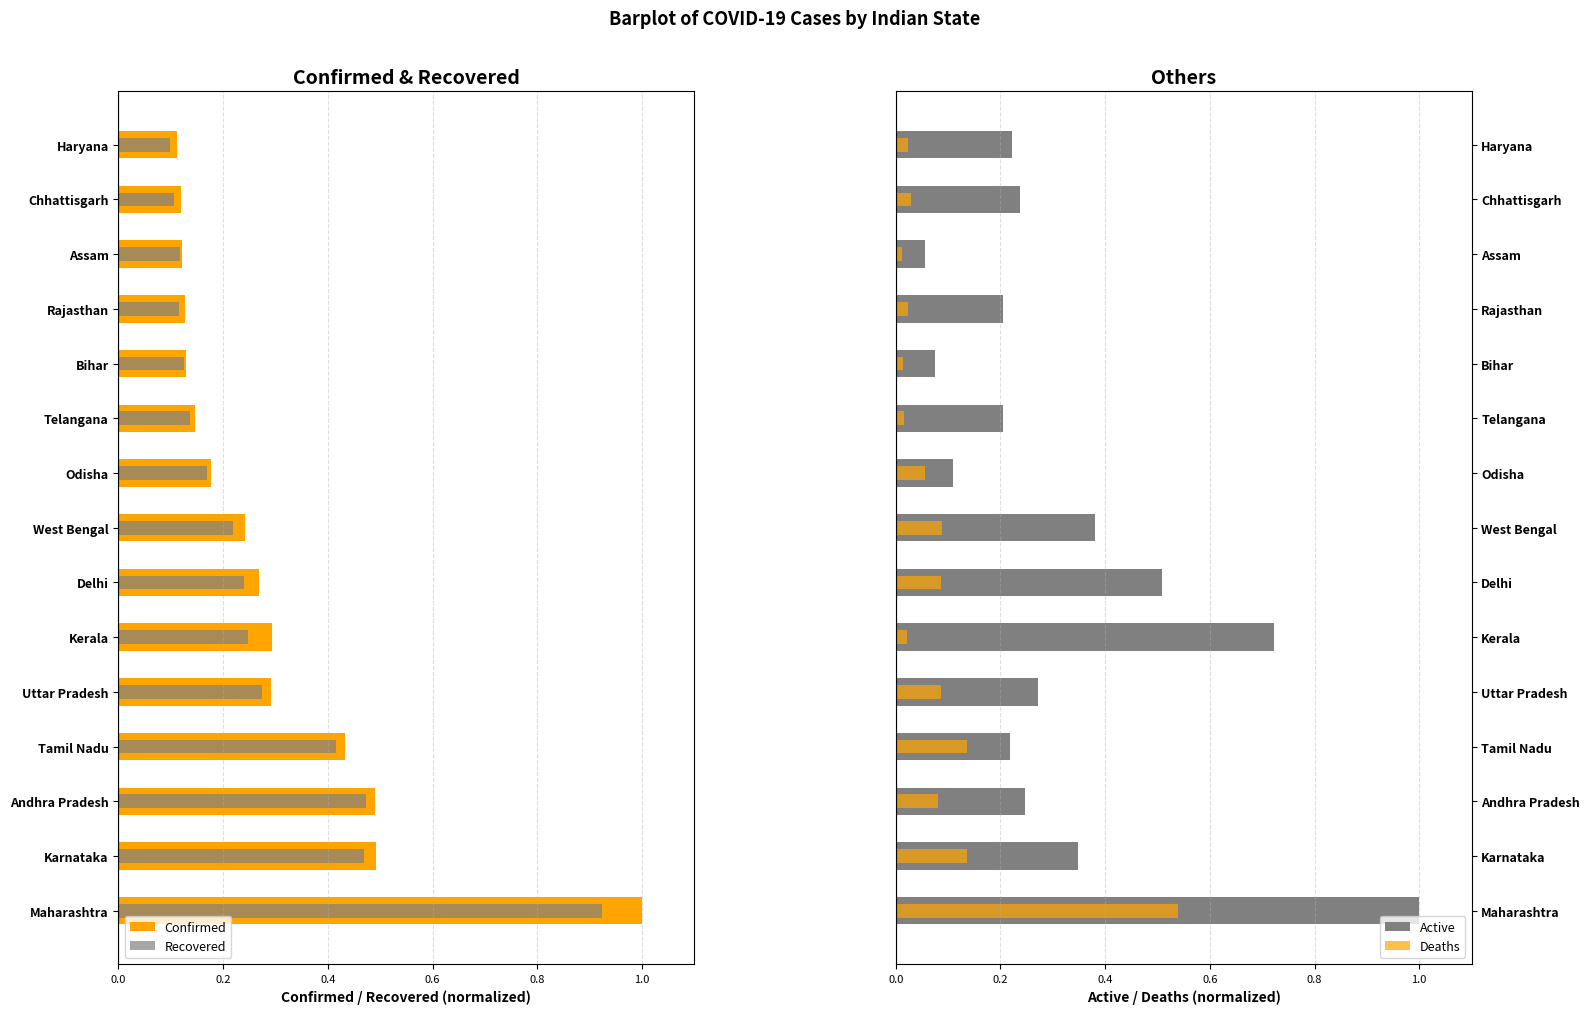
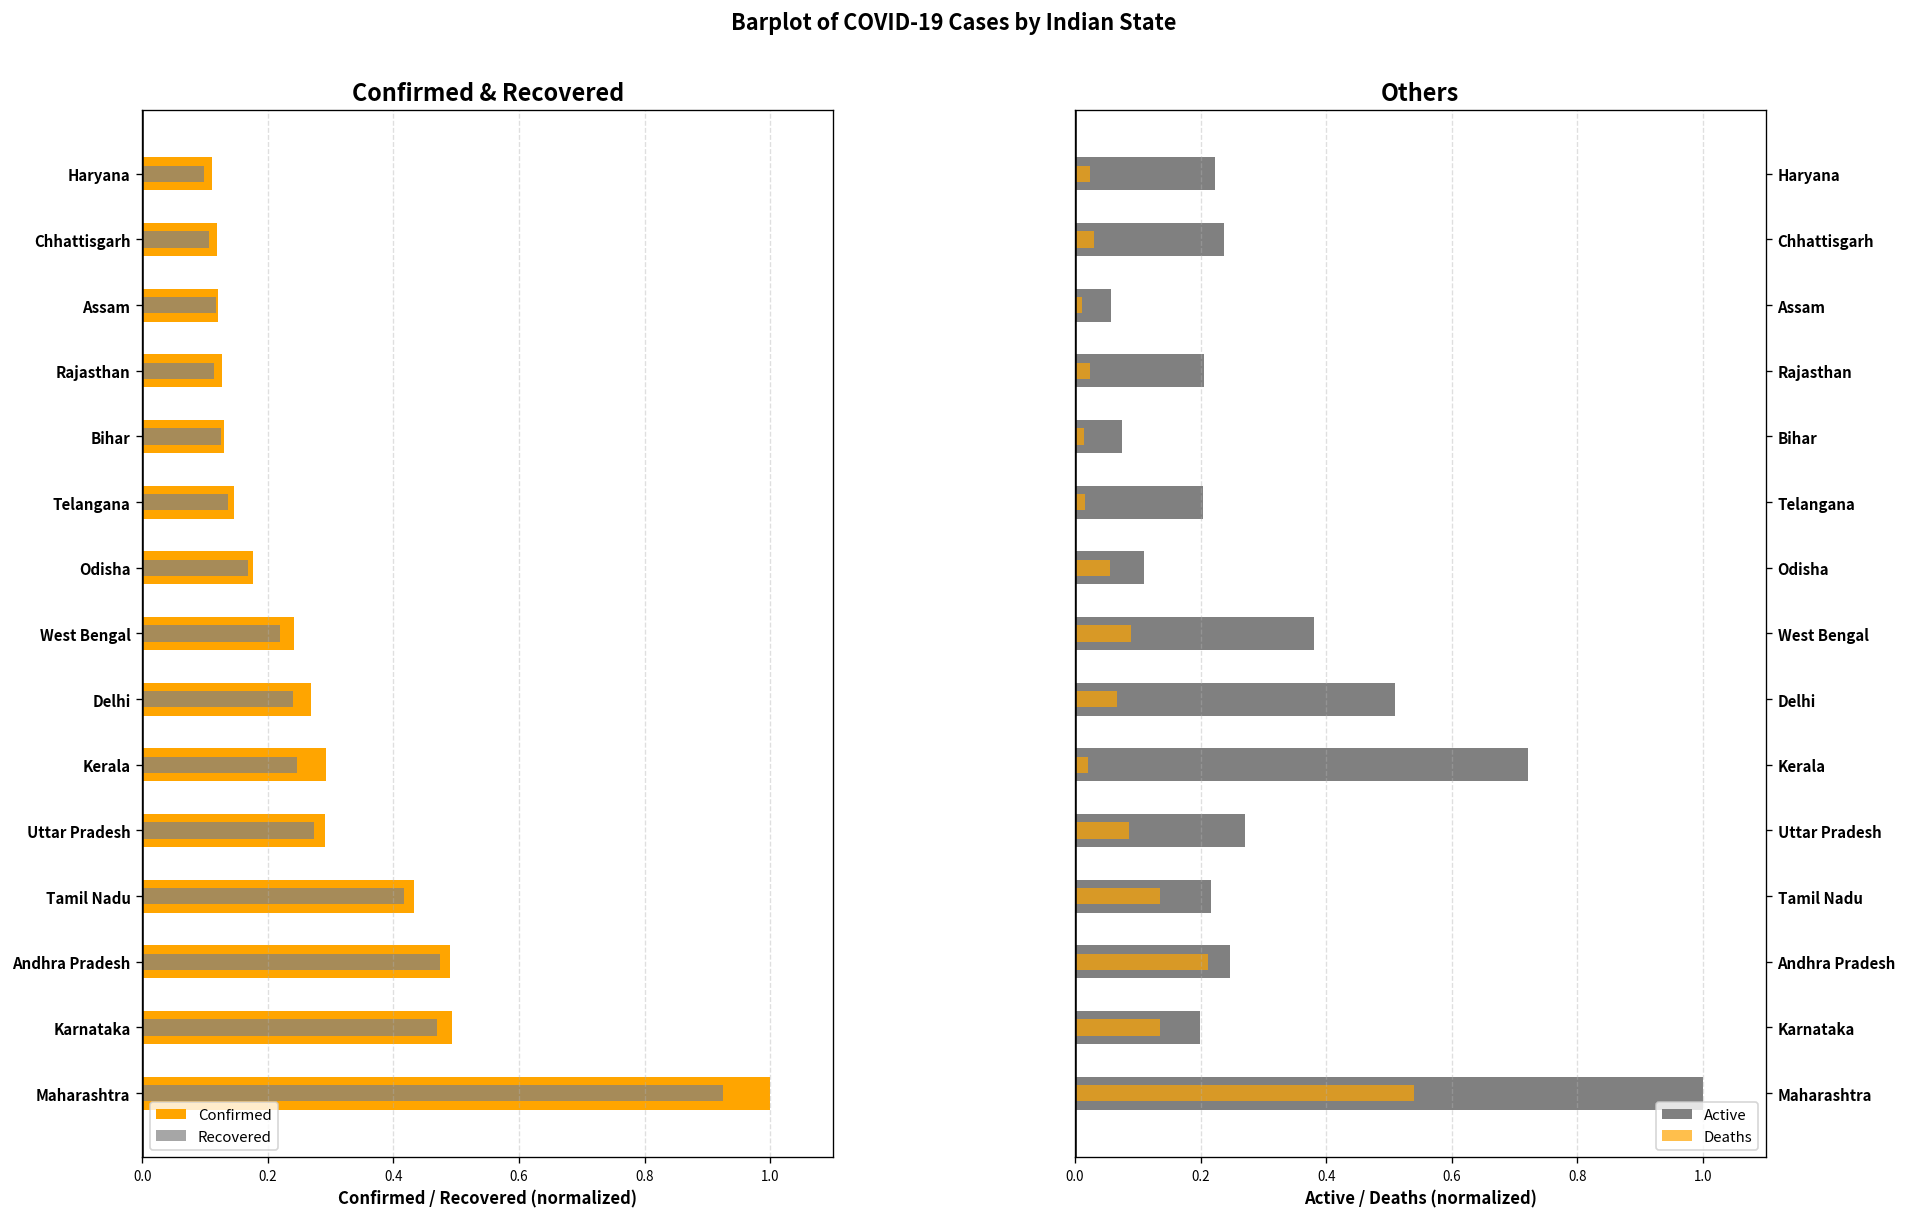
  {
    "Others": {
      "Active": {
        "Haryana": 0.22,
        "Chhattisgarh": 0.24,
        "Assam": 0.06,
        "Rajasthan": 0.21,
        "Bihar": 0.08,
        "Telangana": 0.20,
        "Odisha": 0.11,
        "West Bengal": 0.38,
        "Delhi": 0.51,
        "Kerala": 0.72,
        "Uttar Pradesh": 0.27,
        "Tamil Nadu": 0.22,
        "Andhra Pradesh": 0.25,
-       "Karnataka": 0.35,
+       "Karnataka": 0.20,
        "Maharashtra": 1.00
      },
      "Deaths": {
-       "Delhi": 0.09,
-       "Andhra Pradesh": 0.08
+       "Delhi": 0.07,
+       "Andhra Pradesh": 0.21
      }
    }
  }
